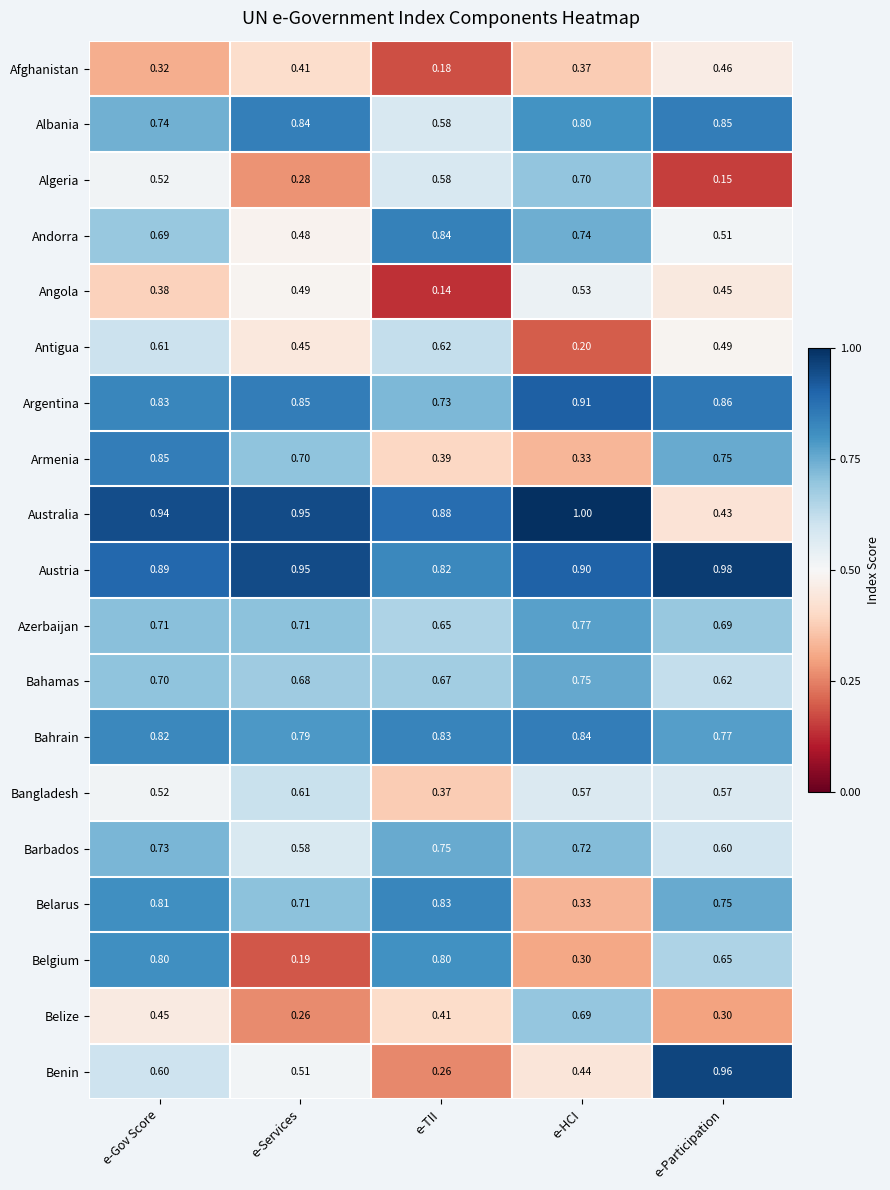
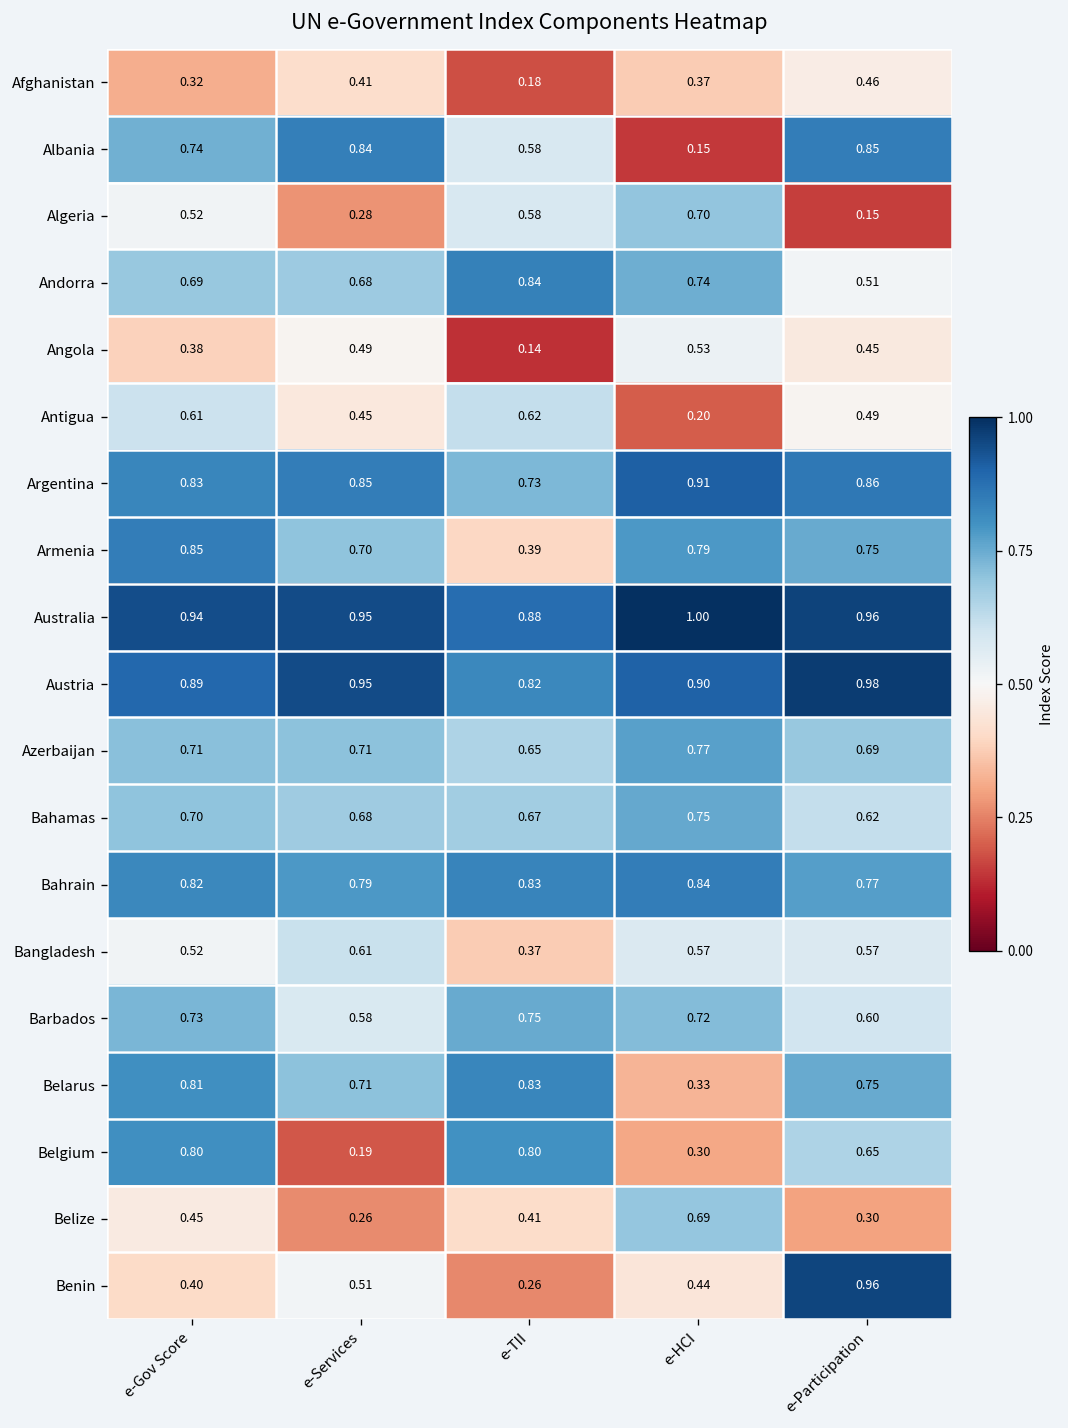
  {
    "Afghanistan": {
      "e-Gov Score": 0.32,
      "e-Services": 0.41,
      "e-TII": 0.18,
      "e-HCI": 0.37,
      "e-Participation": 0.46
    },
    "Albania": {
      "e-Gov Score": 0.74,
      "e-Services": 0.84,
      "e-TII": 0.58,
-     "e-HCI": 0.80,
+     "e-HCI": 0.15,
      "e-Participation": 0.85
    },
    "Algeria": {
      "e-Gov Score": 0.52,
      "e-Services": 0.28,
      "e-TII": 0.58,
      "e-HCI": 0.70,
      "e-Participation": 0.15
    },
    "Andorra": {
      "e-Gov Score": 0.69,
-     "e-Services": 0.48,
+     "e-Services": 0.68,
      "e-TII": 0.84,
      "e-HCI": 0.74,
      "e-Participation": 0.51
    },
    "Angola": {
      "e-Gov Score": 0.38,
      "e-Services": 0.49,
      "e-TII": 0.14,
      "e-HCI": 0.53,
      "e-Participation": 0.45
    },
    "Antigua": {
      "e-Gov Score": 0.61,
      "e-Services": 0.45,
      "e-TII": 0.62,
      "e-HCI": 0.20,
      "e-Participation": 0.49
    },
    "Argentina": {
      "e-Gov Score": 0.83,
      "e-Services": 0.85,
      "e-TII": 0.73,
      "e-HCI": 0.91,
      "e-Participation": 0.86
    },
    "Armenia": {
      "e-Gov Score": 0.85,
      "e-Services": 0.70,
      "e-TII": 0.39,
-     "e-HCI": 0.33,
+     "e-HCI": 0.79,
      "e-Participation": 0.75
    },
    "Australia": {
      "e-Gov Score": 0.94,
      "e-Services": 0.95,
      "e-TII": 0.88,
      "e-HCI": 1.00,
-     "e-Participation": 0.43
+     "e-Participation": 0.96
    },
    "Austria": {
      "e-Gov Score": 0.89,
      "e-Services": 0.95,
      "e-TII": 0.82,
      "e-HCI": 0.90,
      "e-Participation": 0.98
    },
    "Azerbaijan": {
      "e-Gov Score": 0.71,
      "e-Services": 0.71,
      "e-TII": 0.65,
      "e-HCI": 0.77,
      "e-Participation": 0.69
    },
    "Bahamas": {
      "e-Gov Score": 0.70,
      "e-Services": 0.68,
      "e-TII": 0.67,
      "e-HCI": 0.75,
      "e-Participation": 0.62
    },
    "Bahrain": {
      "e-Gov Score": 0.82,
      "e-Services": 0.79,
      "e-TII": 0.83,
      "e-HCI": 0.84,
      "e-Participation": 0.77
    },
    "Bangladesh": {
      "e-Gov Score": 0.52,
      "e-Services": 0.61,
      "e-TII": 0.37,
      "e-HCI": 0.57,
      "e-Participation": 0.57
    },
    "Barbados": {
      "e-Gov Score": 0.73,
      "e-Services": 0.58,
      "e-TII": 0.75,
      "e-HCI": 0.72,
      "e-Participation": 0.60
    },
    "Belarus": {
      "e-Gov Score": 0.81,
      "e-Services": 0.71,
      "e-TII": 0.83,
      "e-HCI": 0.33,
      "e-Participation": 0.75
    },
    "Belgium": {
      "e-Gov Score": 0.80,
      "e-Services": 0.19,
      "e-TII": 0.80,
      "e-HCI": 0.30,
      "e-Participation": 0.65
    },
    "Belize": {
      "e-Gov Score": 0.45,
      "e-Services": 0.26,
      "e-TII": 0.41,
      "e-HCI": 0.69,
      "e-Participation": 0.30
    },
    "Benin": {
-     "e-Gov Score": 0.60,
+     "e-Gov Score": 0.40,
      "e-Services": 0.51,
      "e-TII": 0.26,
      "e-HCI": 0.44,
      "e-Participation": 0.96
    }
  }
